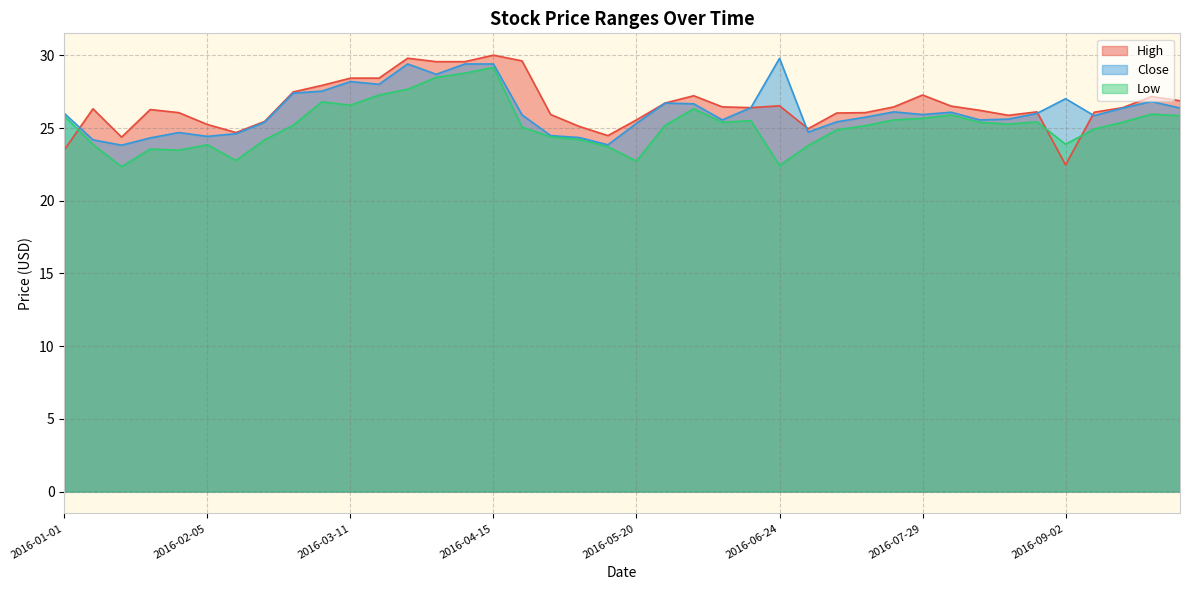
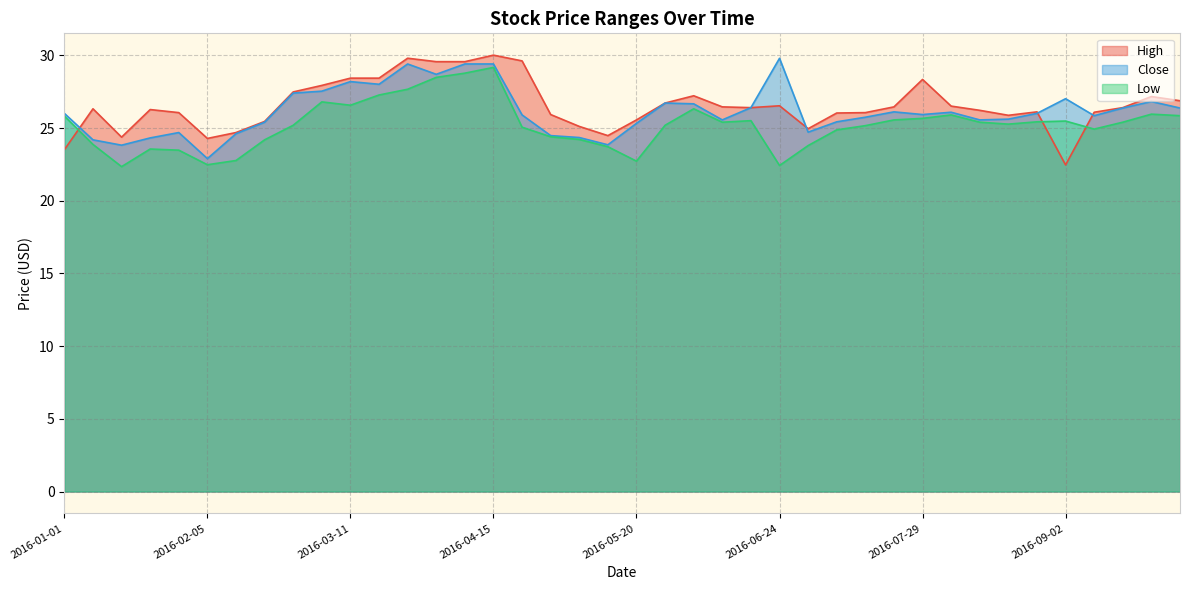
  {
    "High": {
      "2016-01-01": 23.5,
-     "2016-02-05": 25.2,
+     "2016-02-05": 24.3,
      "2016-03-11": 28.4,
      "2016-04-15": 30.0,
      "2016-05-20": 25.6,
      "2016-06-24": 26.5,
-     "2016-07-29": 27.3,
+     "2016-07-29": 28.3,
      "2016-09-02": 22.5
    },
    "Close": {
      "2016-01-01": 26.0,
-     "2016-02-05": 24.4,
+     "2016-02-05": 22.9,
      "2016-03-11": 28.2,
      "2016-04-15": 29.4,
      "2016-05-20": 25.3,
      "2016-06-24": 29.8,
      "2016-07-29": 25.9,
      "2016-09-02": 27.0
    },
    "Low": {
      "2016-01-01": 25.8,
-     "2016-02-05": 23.8,
+     "2016-02-05": 22.5,
      "2016-03-11": 26.6,
      "2016-04-15": 29.2,
      "2016-05-20": 22.7,
      "2016-06-24": 22.4,
      "2016-07-29": 25.7,
-     "2016-09-02": 23.9
+     "2016-09-02": 25.5
    }
  }
